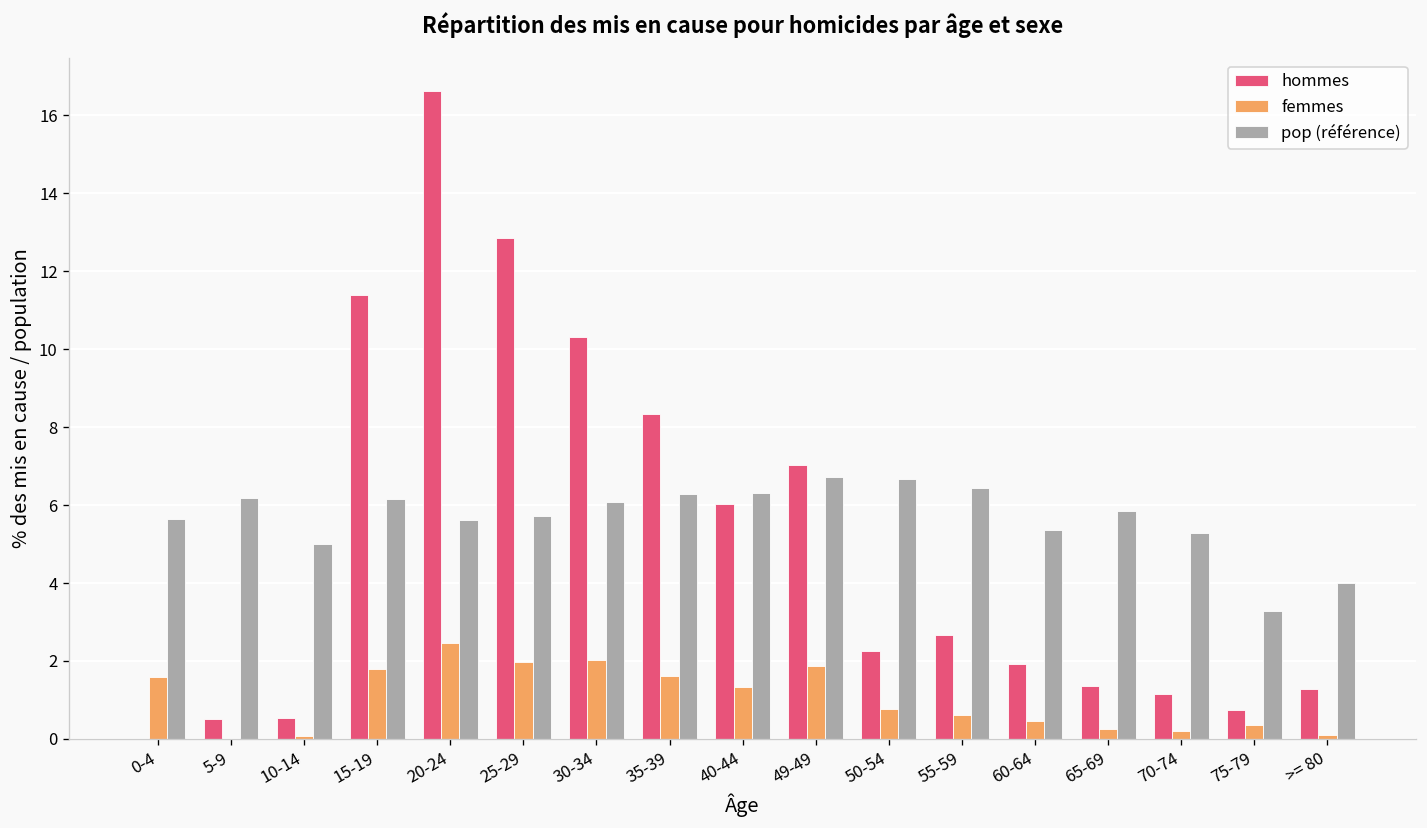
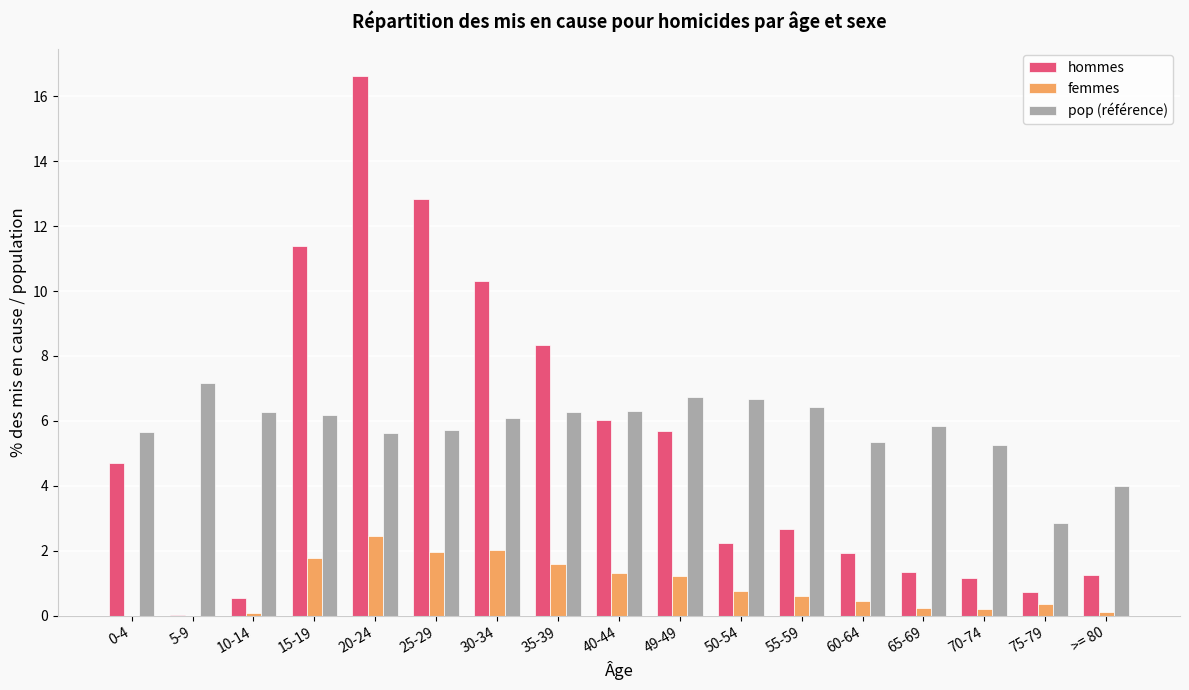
  {
    "hommes": {
-     "0-4": 0.0,
-     "5-9": 0.5,
+     "0-4": 4.7,
+     "5-9": 0.0,
      "10-14": 0.5,
      "15-19": 11.4,
      "20-24": 16.6,
      "25-29": 12.8,
      "30-34": 10.3,
      "35-39": 8.3,
      "40-44": 6.0,
-     "49-49": 7.0,
+     "49-49": 5.7,
      "50-54": 2.2,
      "55-59": 2.7,
      "60-64": 1.9,
      "65-69": 1.4,
      "70-74": 1.1,
      "75-79": 0.7,
      ">= 80": 1.3
    },
    "femmes": {
-     "0-4": 1.6,
+     "0-4": 0.0,
      "5-9": 0.0,
      "15-19": 1.8,
      "20-24": 2.5,
      "25-29": 2.0,
      "30-34": 2.0,
      "35-39": 1.6,
      "40-44": 1.3,
-     "49-49": 1.9,
+     "49-49": 1.2,
      "50-54": 0.8,
      "55-59": 0.6,
      "60-64": 0.5,
      "65-69": 0.2,
      "70-74": 0.2,
      "75-79": 0.4,
      ">= 80": 0.1
    },
    "pop (référence)": {
      "0-4": 5.6,
-     "5-9": 6.2,
-     "10-14": 5.0,
+     "5-9": 7.2,
+     "10-14": 6.3,
      "15-19": 6.2,
      "20-24": 5.6,
      "25-29": 5.7,
      "30-34": 6.1,
      "35-39": 6.3,
      "40-44": 6.3,
      "49-49": 6.7,
      "50-54": 6.7,
      "55-59": 6.4,
      "60-64": 5.4,
      "65-69": 5.8,
      "70-74": 5.3,
-     "75-79": 3.3,
+     "75-79": 2.9,
      ">= 80": 4.0
    }
  }
